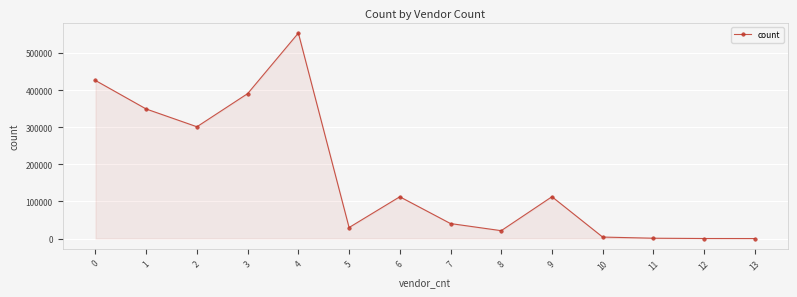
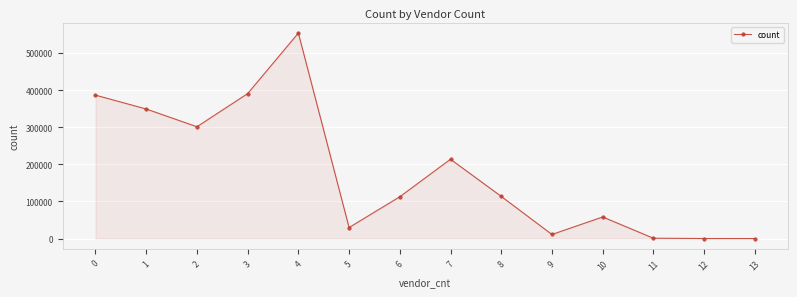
  {
-   "0": 430000,
+   "0": 390000,
    "1": 350000,
    "2": 300000,
    "3": 390000,
    "4": 550000,
    "5": 30000,
    "6": 110000,
-   "7": 40000,
-   "8": 20000,
-   "9": 110000,
-   "10": 0,
+   "7": 210000,
+   "8": 110000,
+   "9": 10000,
+   "10": 60000,
    "11": 0,
    "12": 0,
    "13": 0
  }
